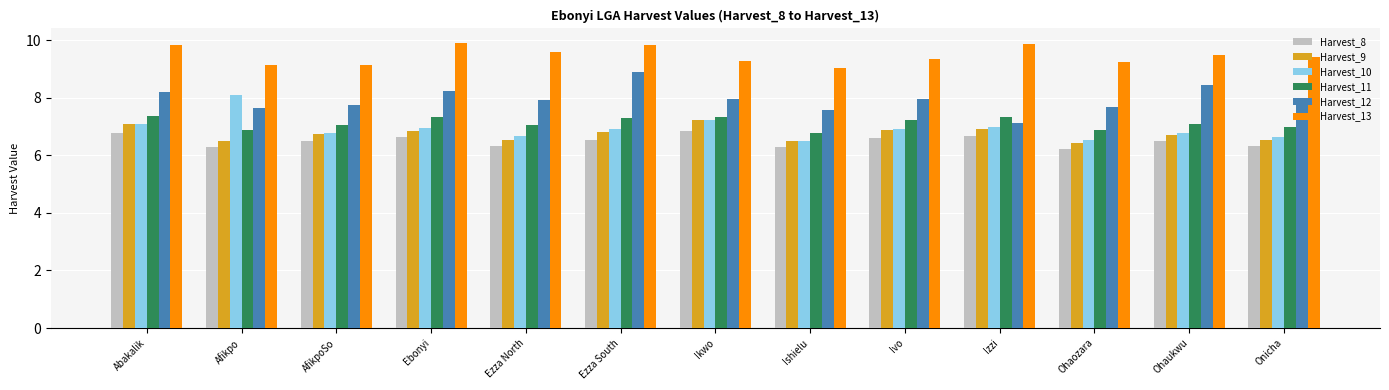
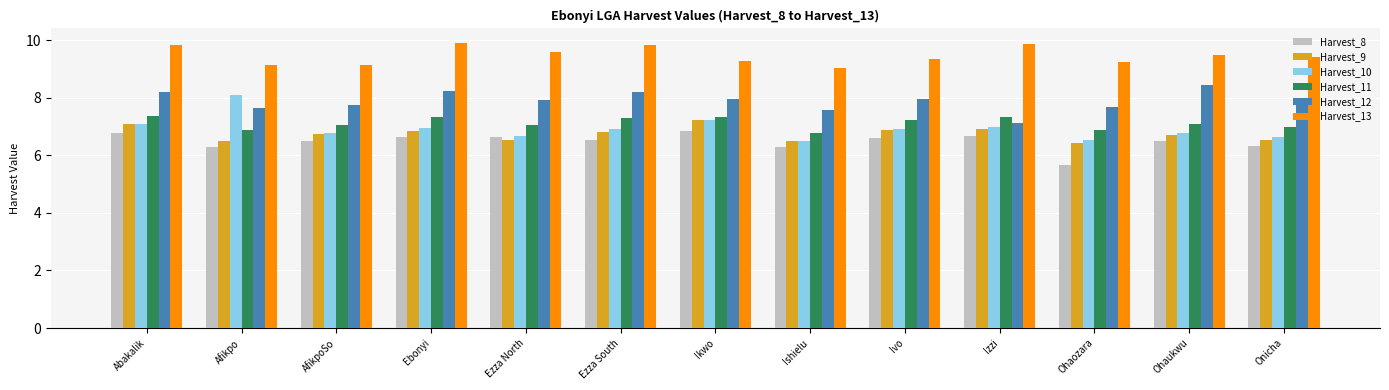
  {
    "Harvest_8": {
      "Abakalik": 6.8,
      "Afikpo": 6.3,
      "AfikpoSo": 6.5,
      "Ebonyi": 6.6,
-     "Ezza North": 6.3,
+     "Ezza North": 6.6,
      "Ezza South": 6.6,
      "Ikwo": 6.8,
      "Ishielu": 6.3,
      "Ivo": 6.6,
      "Izzi": 6.7,
-     "Ohaozara": 6.2,
+     "Ohaozara": 5.7,
      "Ohaukwu": 6.5,
      "Onicha": 6.3
    },
    "Harvest_10": {
      "Abakalik": 7.1,
      "Afikpo": 8.1,
      "AfikpoSo": 6.8,
      "Ebonyi": 7.0,
      "Ezza North": 6.7,
      "Ezza South": 6.9,
      "Ikwo": 7.2,
      "Ishielu": 6.5,
      "Ivo": 6.9,
      "Izzi": 7.0,
      "Ohaozara": 6.5,
      "Ohaukwu": 6.8,
      "Onicha": 6.6
    },
    "Harvest_11": {
      "Abakalik": 7.4,
      "Afikpo": 6.9,
      "AfikpoSo": 7.1,
      "Ebonyi": 7.3,
      "Ezza North": 7.0,
      "Ezza South": 7.3,
      "Ikwo": 7.3,
      "Ishielu": 6.8,
      "Ivo": 7.2,
      "Izzi": 7.4,
      "Ohaozara": 6.9,
      "Ohaukwu": 7.1,
      "Onicha": 7.0
    },
    "Harvest_12": {
      "Abakalik": 8.2,
      "Afikpo": 7.6,
      "AfikpoSo": 7.8,
      "Ebonyi": 8.2,
      "Ezza North": 7.9,
-     "Ezza South": 8.9,
+     "Ezza South": 8.2,
      "Ikwo": 8.0,
      "Ishielu": 7.6,
      "Ivo": 7.9,
      "Izzi": 7.1,
      "Ohaozara": 7.7,
      "Ohaukwu": 8.4,
      "Onicha": 7.9
    }
  }
